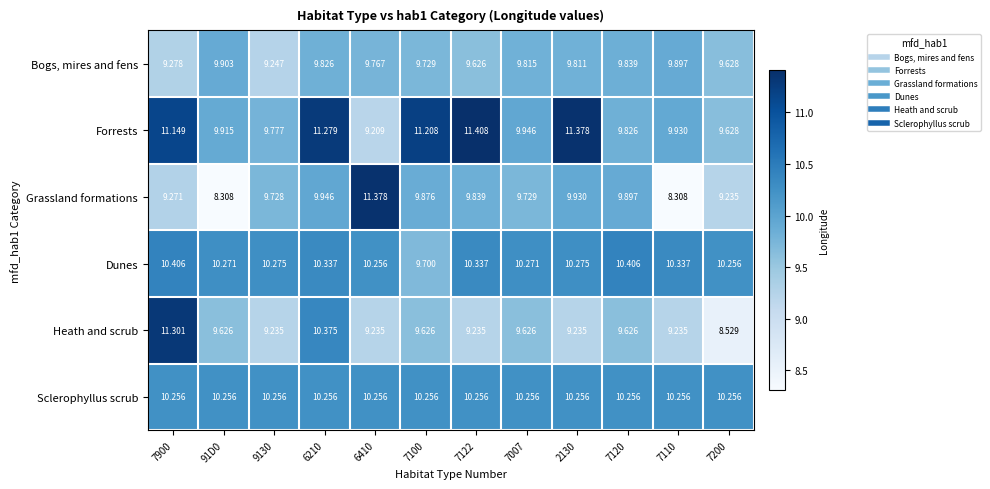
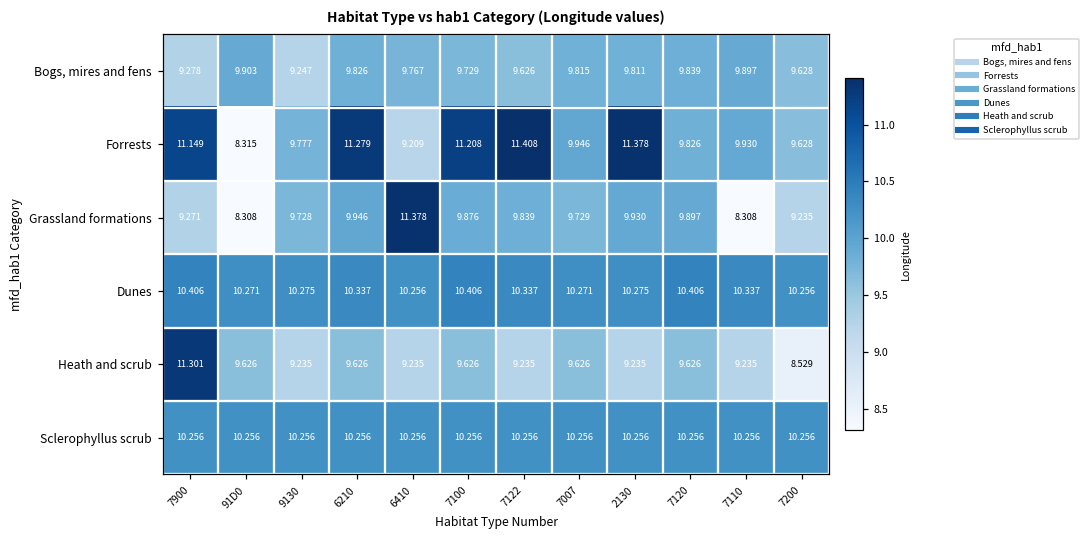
  {
    "Bogs, mires and fens": {
      "7900": 9.278,
      "91D0": 9.903,
      "9130": 9.247,
      "6210": 9.826,
      "6410": 9.767,
      "7100": 9.729,
      "7122": 9.626,
      "7007": 9.815,
      "2130": 9.811,
      "7120": 9.839,
      "7110": 9.897,
      "7200": 9.628
    },
    "Forrests": {
      "7900": 11.149,
-     "91D0": 9.915,
+     "91D0": 8.315,
      "9130": 9.777,
      "6210": 11.279,
      "6410": 9.209,
      "7100": 11.208,
      "7122": 11.408,
      "7007": 9.946,
      "2130": 11.378,
      "7120": 9.826,
      "7110": 9.930,
      "7200": 9.628
    },
    "Grassland formations": {
      "7900": 9.271,
      "91D0": 8.308,
      "9130": 9.728,
      "6210": 9.946,
      "6410": 11.378,
      "7100": 9.876,
      "7122": 9.839,
      "7007": 9.729,
      "2130": 9.930,
      "7120": 9.897,
      "7110": 8.308,
      "7200": 9.235
    },
    "Dunes": {
      "7900": 10.406,
      "91D0": 10.271,
      "9130": 10.275,
      "6210": 10.337,
      "6410": 10.256,
-     "7100": 9.700,
+     "7100": 10.406,
      "7122": 10.337,
      "7007": 10.271,
      "2130": 10.275,
      "7120": 10.406,
      "7110": 10.337,
      "7200": 10.256
    },
    "Heath and scrub": {
      "7900": 11.301,
      "91D0": 9.626,
      "9130": 9.235,
-     "6210": 10.375,
+     "6210": 9.626,
      "6410": 9.235,
      "7100": 9.626,
      "7122": 9.235,
      "7007": 9.626,
      "2130": 9.235,
      "7120": 9.626,
      "7110": 9.235,
      "7200": 8.529
    },
    "Sclerophyllus scrub": {
      "7900": 10.256,
      "91D0": 10.256,
      "9130": 10.256,
      "6210": 10.256,
      "6410": 10.256,
      "7100": 10.256,
      "7122": 10.256,
      "7007": 10.256,
      "2130": 10.256,
      "7120": 10.256,
      "7110": 10.256,
      "7200": 10.256
    }
  }
